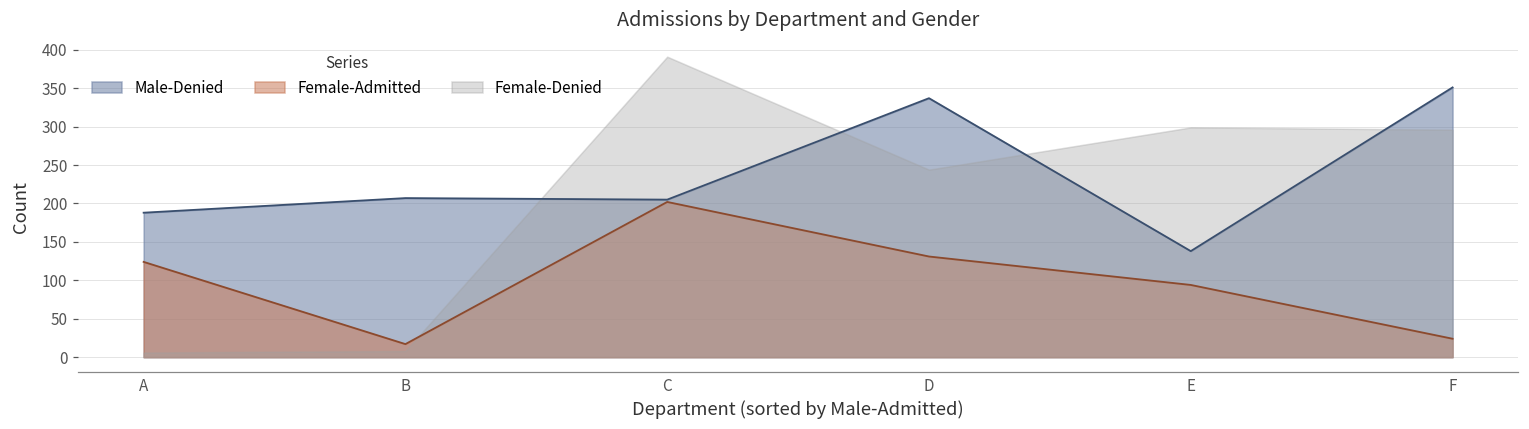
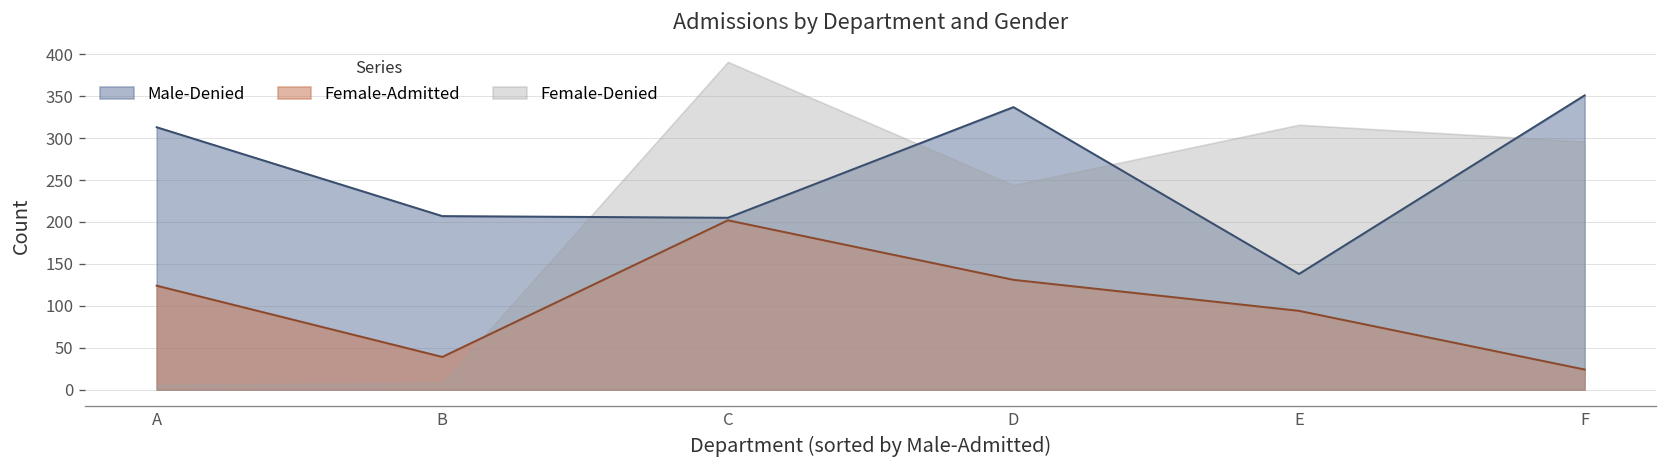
  {
    "Male-Denied": {
-     "A": 190,
+     "A": 310,
      "B": 210,
      "D": 340,
      "E": 140,
      "F": 350
    },
    "Female-Admitted": {
      "A": 120,
-     "B": 20,
+     "B": 40,
      "D": 130,
      "E": 90,
      "F": 20
    },
    "Female-Denied": {
      "A": 10,
      "B": 10,
      "C": 390,
      "D": 240,
-     "E": 300,
+     "E": 320,
      "F": 300
    }
  }
